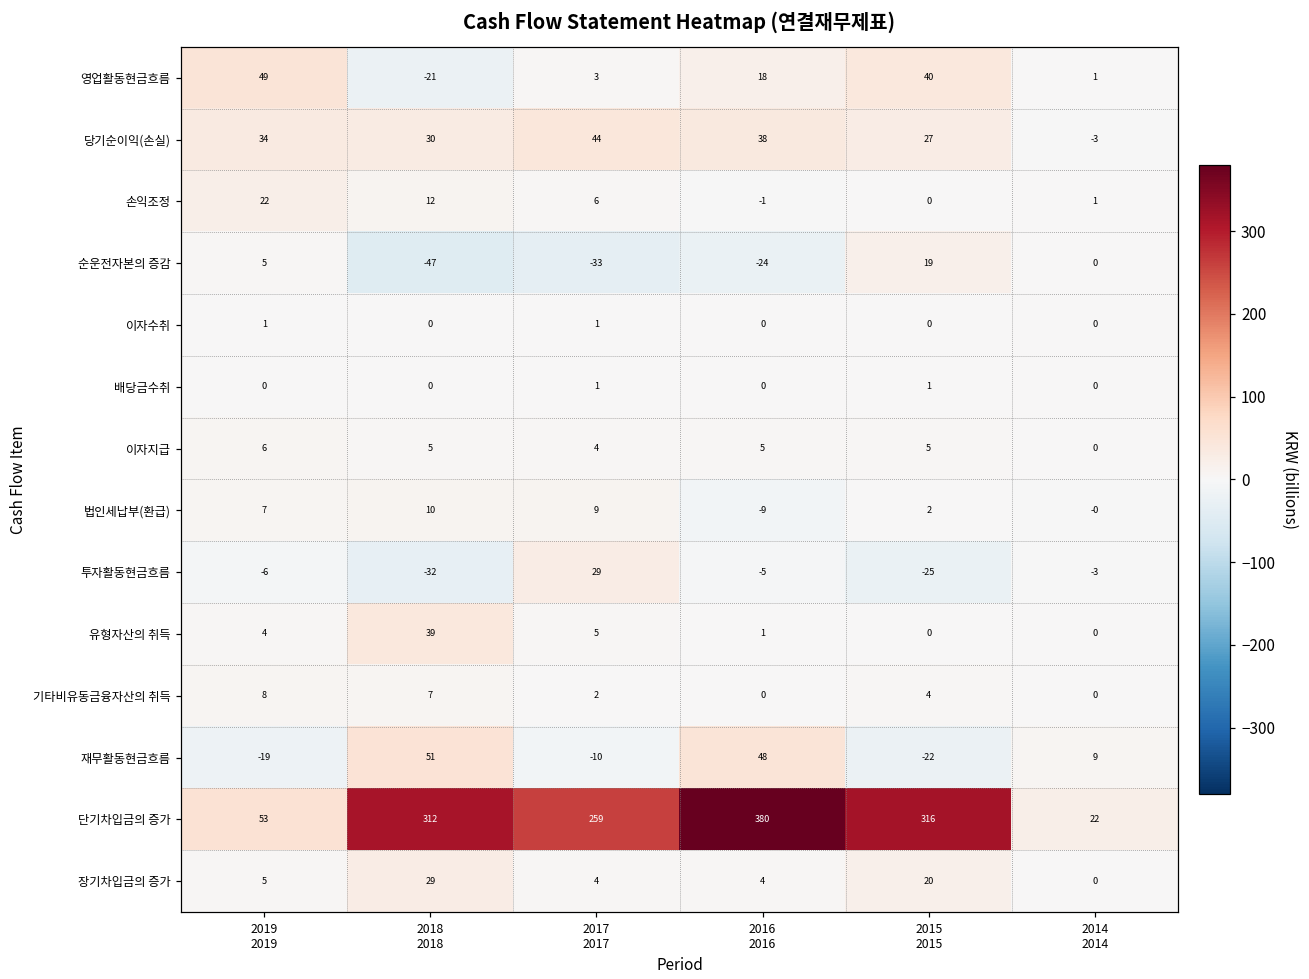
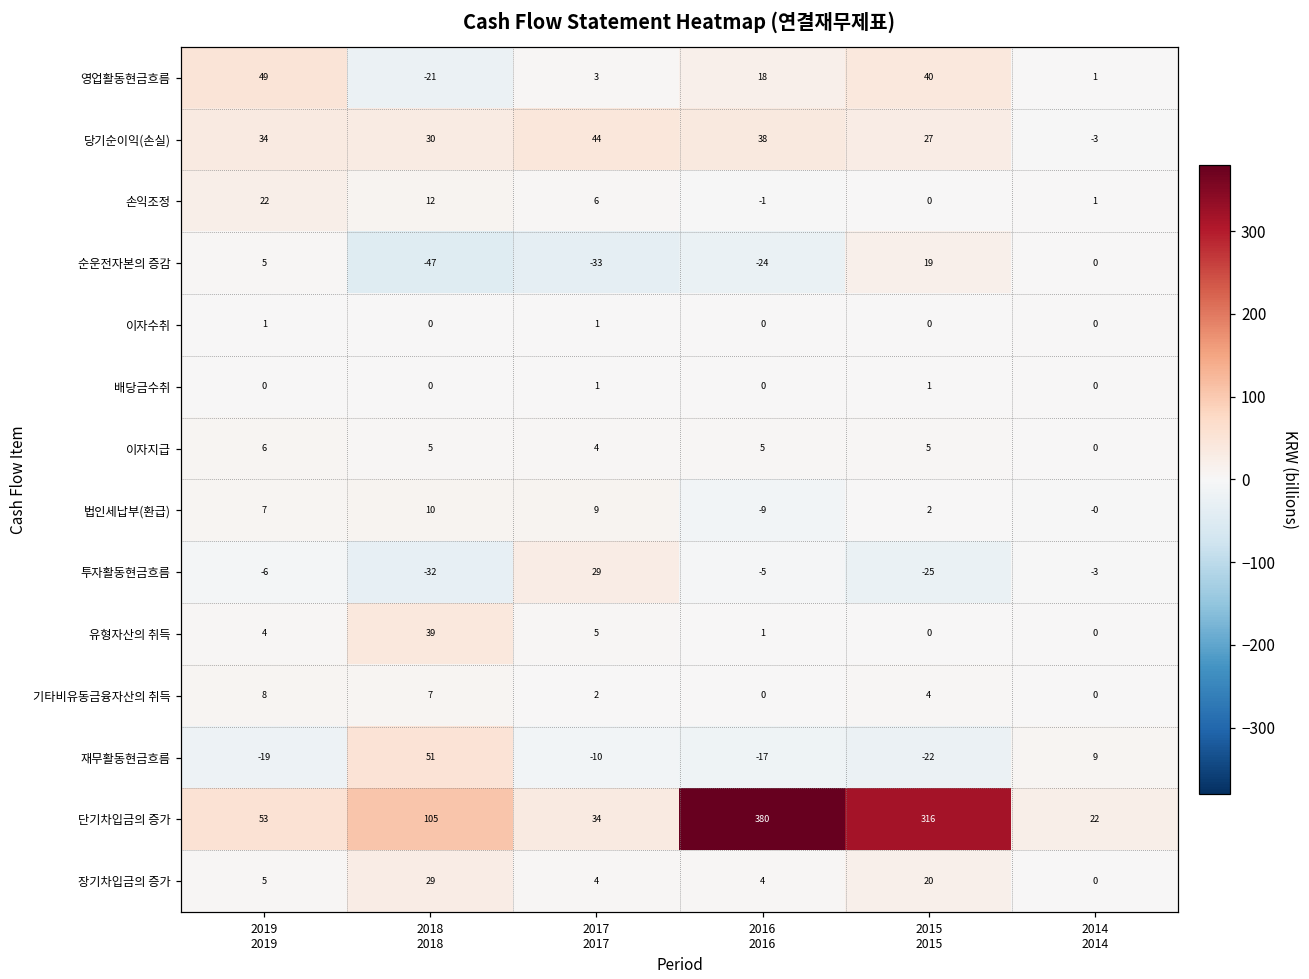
  {
    "영업활동현금흐름": {
      "2019 2019": 49,
      "2018 2018": -21,
      "2017 2017": 3,
      "2016 2016": 18,
      "2015 2015": 40,
      "2014 2014": 1
    },
    "당기순이익(손실)": {
      "2019 2019": 34,
      "2018 2018": 30,
      "2017 2017": 44,
      "2016 2016": 38,
      "2015 2015": 27,
      "2014 2014": -3
    },
    "손익조정": {
      "2019 2019": 22,
      "2018 2018": 12,
      "2017 2017": 6,
      "2016 2016": -1,
      "2015 2015": 0,
      "2014 2014": 1
    },
    "순운전자본의 증감": {
      "2019 2019": 5,
      "2018 2018": -47,
      "2017 2017": -33,
      "2016 2016": -24,
      "2015 2015": 19,
      "2014 2014": 0
    },
    "이자수취": {
      "2019 2019": 1,
      "2018 2018": 0,
      "2017 2017": 1,
      "2016 2016": 0,
      "2015 2015": 0,
      "2014 2014": 0
    },
    "배당금수취": {
      "2019 2019": 0,
      "2018 2018": 0,
      "2017 2017": 1,
      "2016 2016": 0,
      "2015 2015": 1,
      "2014 2014": 0
    },
    "이자지급": {
      "2019 2019": 6,
      "2018 2018": 5,
      "2017 2017": 4,
      "2016 2016": 5,
      "2015 2015": 5,
      "2014 2014": 0
    },
    "법인세납부(환급)": {
      "2019 2019": 7,
      "2018 2018": 10,
      "2017 2017": 9,
      "2016 2016": -9,
      "2015 2015": 2,
      "2014 2014": -0
    },
    "투자활동현금흐름": {
      "2019 2019": -6,
      "2018 2018": -32,
      "2017 2017": 29,
      "2016 2016": -5,
      "2015 2015": -25,
      "2014 2014": -3
    },
    "유형자산의 취득": {
      "2019 2019": 4,
      "2018 2018": 39,
      "2017 2017": 5,
      "2016 2016": 1,
      "2015 2015": 0,
      "2014 2014": 0
    },
    "기타비유동금융자산의 취득": {
      "2019 2019": 8,
      "2018 2018": 7,
      "2017 2017": 2,
      "2016 2016": 0,
      "2015 2015": 4,
      "2014 2014": 0
    },
    "재무활동현금흐름": {
      "2019 2019": -19,
      "2018 2018": 51,
      "2017 2017": -10,
-     "2016 2016": 48,
+     "2016 2016": -17,
      "2015 2015": -22,
      "2014 2014": 9
    },
    "단기차입금의 증가": {
      "2019 2019": 53,
-     "2018 2018": 312,
-     "2017 2017": 259,
+     "2018 2018": 105,
+     "2017 2017": 34,
      "2016 2016": 380,
      "2015 2015": 316,
      "2014 2014": 22
    },
    "장기차입금의 증가": {
      "2019 2019": 5,
      "2018 2018": 29,
      "2017 2017": 4,
      "2016 2016": 4,
      "2015 2015": 20,
      "2014 2014": 0
    }
  }
